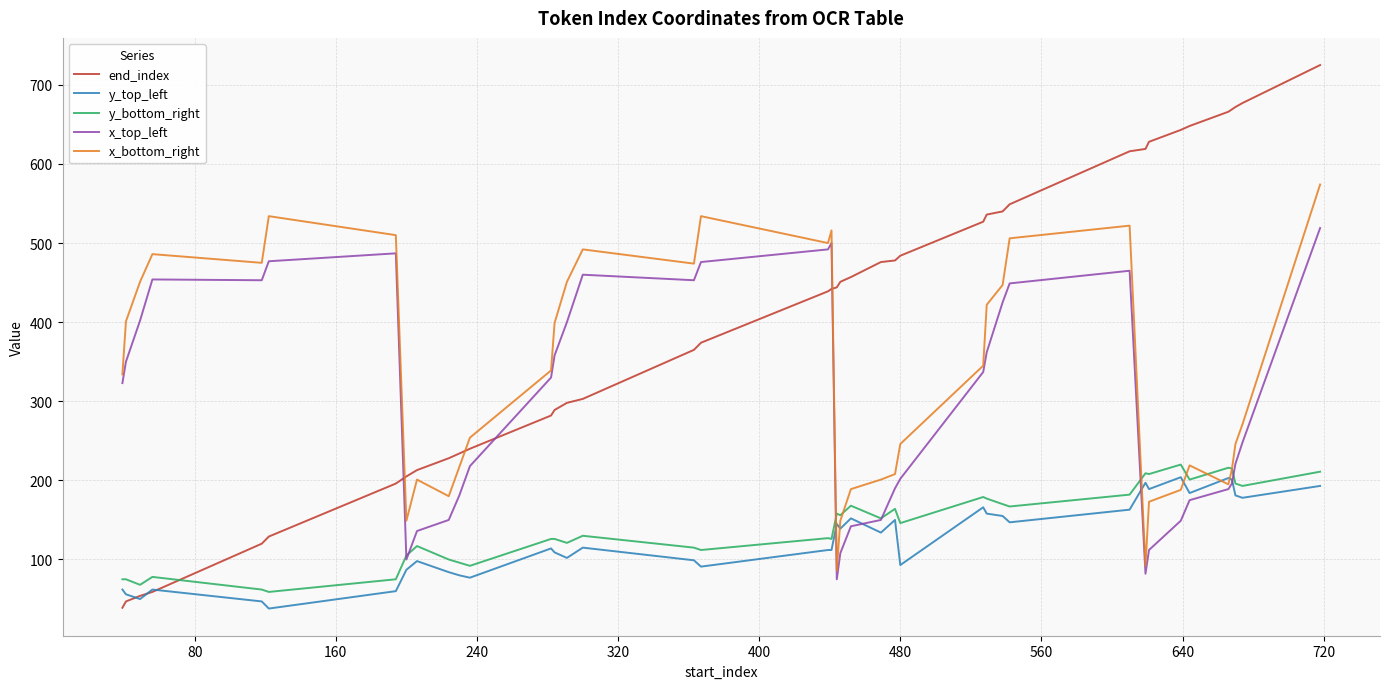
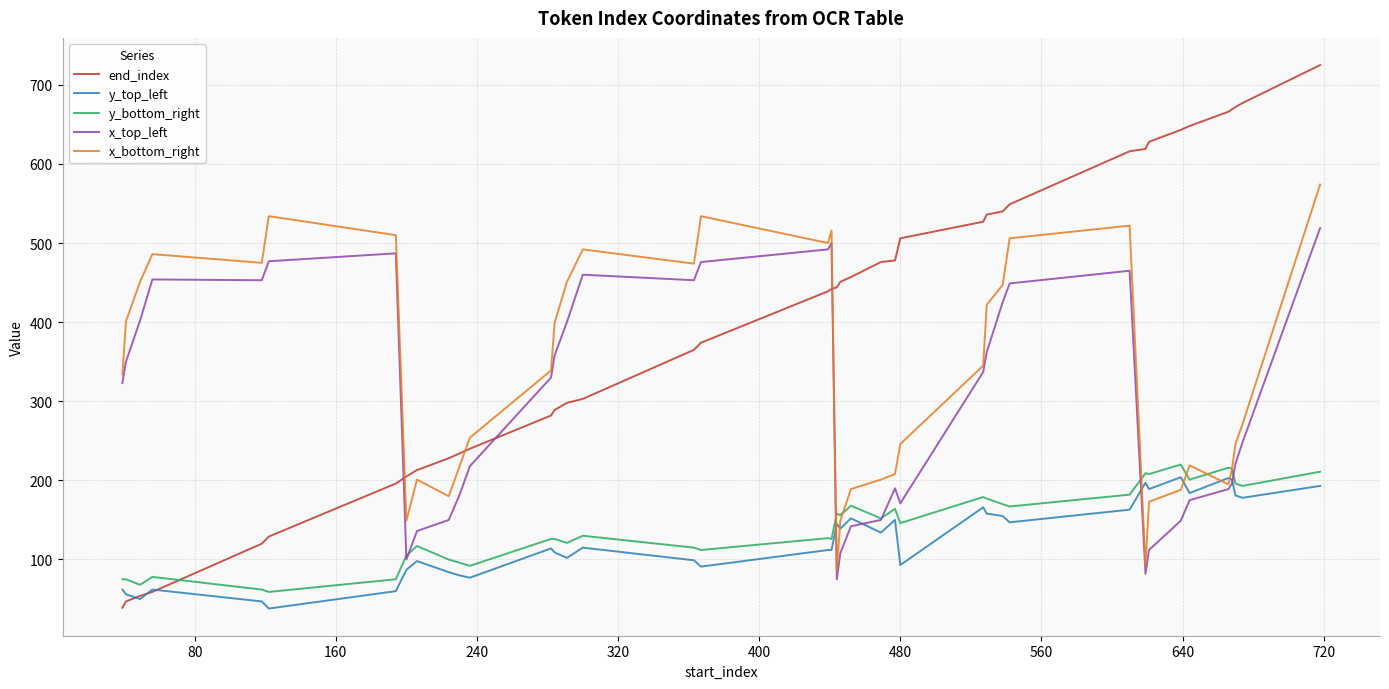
  {
    "end_index": {
-     "480": 480
+     "480": 510
    },
    "y_top_left": {
      "480": 90
    },
    "y_bottom_right": {
      "480": 150
    },
    "x_top_left": {
-     "480": 200
+     "480": 170
    },
    "x_bottom_right": {
      "480": 250
    }
  }
